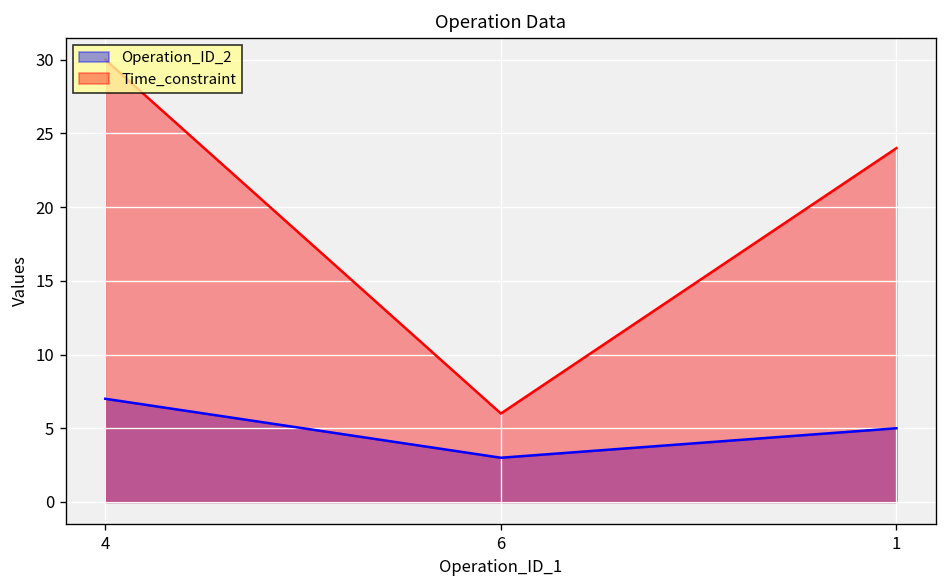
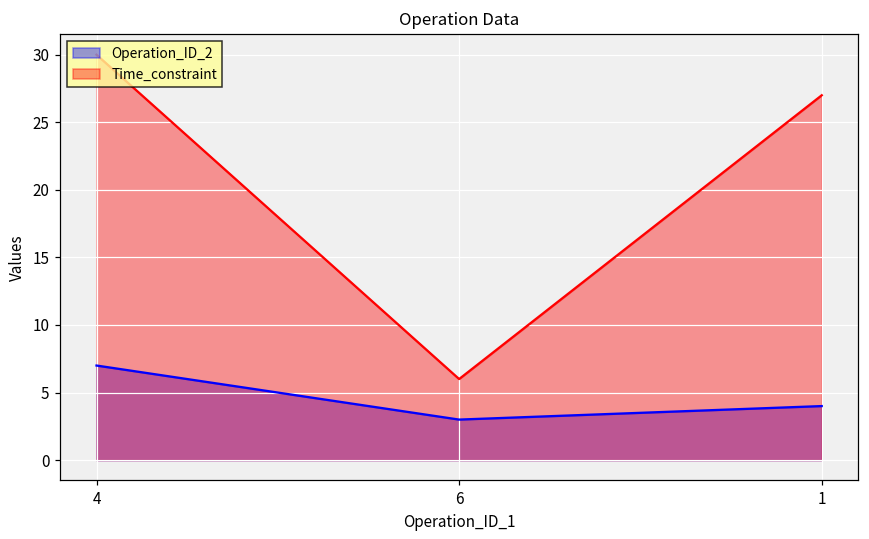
  {
    "Operation_ID_2": {
      "4": 7,
      "6": 3,
-     "1": 5
+     "1": 4
    },
    "Time_constraint": {
      "6": 6,
-     "1": 24
+     "1": 27
    }
  }
